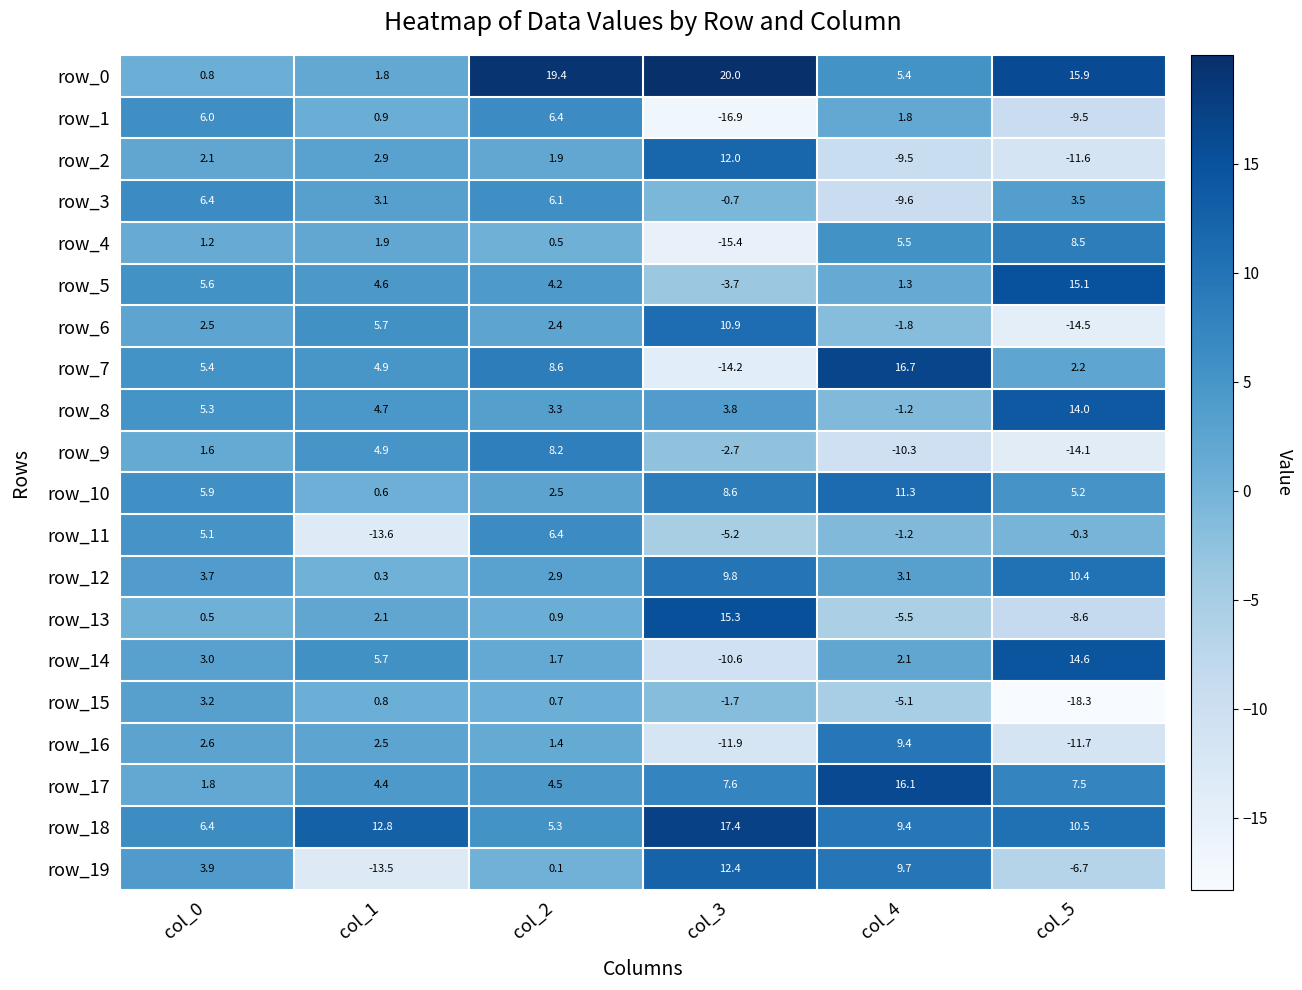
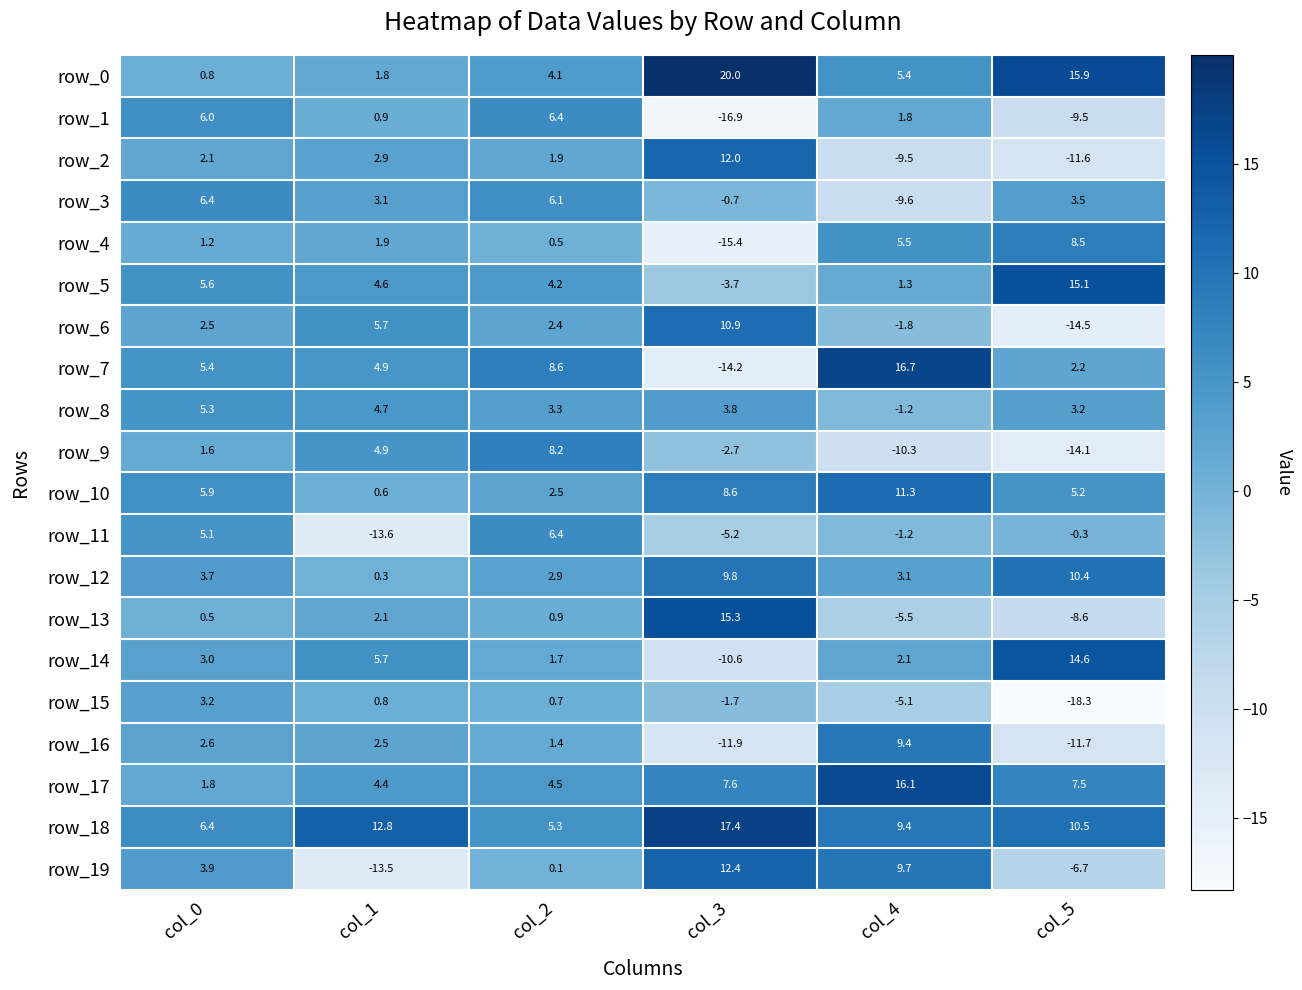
  {
    "row_0": {
      "col_0": 0.8,
      "col_1": 1.8,
-     "col_2": 19.4,
+     "col_2": 4.1,
      "col_3": 20.0,
      "col_4": 5.4,
      "col_5": 15.9
    },
    "row_1": {
      "col_0": 6.0,
      "col_1": 0.9,
      "col_2": 6.4,
      "col_3": -16.9,
      "col_4": 1.8,
      "col_5": -9.5
    },
    "row_2": {
      "col_0": 2.1,
      "col_1": 2.9,
      "col_2": 1.9,
      "col_3": 12.0,
      "col_4": -9.5,
      "col_5": -11.6
    },
    "row_3": {
      "col_0": 6.4,
      "col_1": 3.1,
      "col_2": 6.1,
      "col_3": -0.7,
      "col_4": -9.6,
      "col_5": 3.5
    },
    "row_4": {
      "col_0": 1.2,
      "col_1": 1.9,
      "col_2": 0.5,
      "col_3": -15.4,
      "col_4": 5.5,
      "col_5": 8.5
    },
    "row_5": {
      "col_0": 5.6,
      "col_1": 4.6,
      "col_2": 4.2,
      "col_3": -3.7,
      "col_4": 1.3,
      "col_5": 15.1
    },
    "row_6": {
      "col_0": 2.5,
      "col_1": 5.7,
      "col_2": 2.4,
      "col_3": 10.9,
      "col_4": -1.8,
      "col_5": -14.5
    },
    "row_7": {
      "col_0": 5.4,
      "col_1": 4.9,
      "col_2": 8.6,
      "col_3": -14.2,
      "col_4": 16.7,
      "col_5": 2.2
    },
    "row_8": {
      "col_0": 5.3,
      "col_1": 4.7,
      "col_2": 3.3,
      "col_3": 3.8,
      "col_4": -1.2,
-     "col_5": 14.0
+     "col_5": 3.2
    },
    "row_9": {
      "col_0": 1.6,
      "col_1": 4.9,
      "col_2": 8.2,
      "col_3": -2.7,
      "col_4": -10.3,
      "col_5": -14.1
    },
    "row_10": {
      "col_0": 5.9,
      "col_1": 0.6,
      "col_2": 2.5,
      "col_3": 8.6,
      "col_4": 11.3,
      "col_5": 5.2
    },
    "row_11": {
      "col_0": 5.1,
      "col_1": -13.6,
      "col_2": 6.4,
      "col_3": -5.2,
      "col_4": -1.2,
      "col_5": -0.3
    },
    "row_12": {
      "col_0": 3.7,
      "col_1": 0.3,
      "col_2": 2.9,
      "col_3": 9.8,
      "col_4": 3.1,
      "col_5": 10.4
    },
    "row_13": {
      "col_0": 0.5,
      "col_1": 2.1,
      "col_2": 0.9,
      "col_3": 15.3,
      "col_4": -5.5,
      "col_5": -8.6
    },
    "row_14": {
      "col_0": 3.0,
      "col_1": 5.7,
      "col_2": 1.7,
      "col_3": -10.6,
      "col_4": 2.1,
      "col_5": 14.6
    },
    "row_15": {
      "col_0": 3.2,
      "col_1": 0.8,
      "col_2": 0.7,
      "col_3": -1.7,
      "col_4": -5.1,
      "col_5": -18.3
    },
    "row_16": {
      "col_0": 2.6,
      "col_1": 2.5,
      "col_2": 1.4,
      "col_3": -11.9,
      "col_4": 9.4,
      "col_5": -11.7
    },
    "row_17": {
      "col_0": 1.8,
      "col_1": 4.4,
      "col_2": 4.5,
      "col_3": 7.6,
      "col_4": 16.1,
      "col_5": 7.5
    },
    "row_18": {
      "col_0": 6.4,
      "col_1": 12.8,
      "col_2": 5.3,
      "col_3": 17.4,
      "col_4": 9.4,
      "col_5": 10.5
    },
    "row_19": {
      "col_0": 3.9,
      "col_1": -13.5,
      "col_2": 0.1,
      "col_3": 12.4,
      "col_4": 9.7,
      "col_5": -6.7
    }
  }
